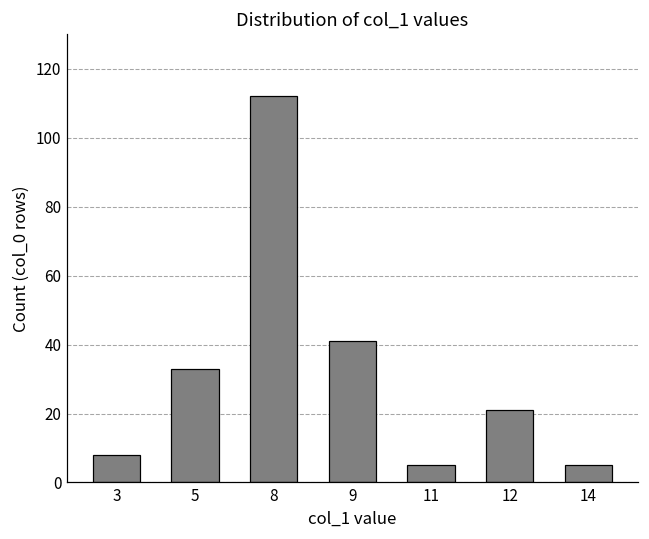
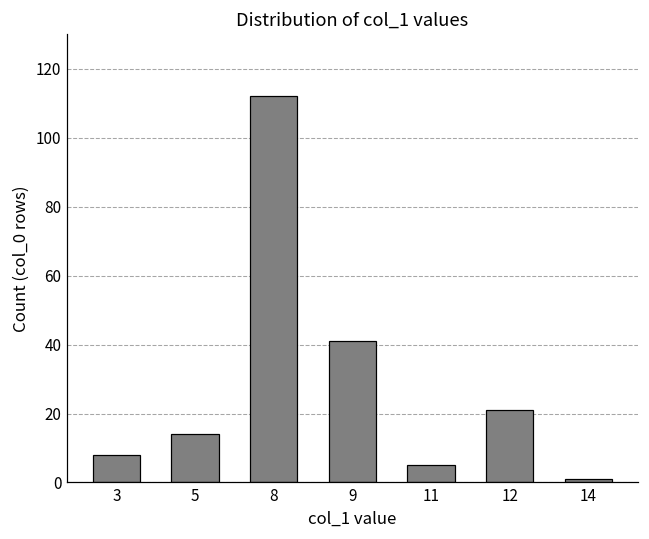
  {
    "3": 8,
-   "5": 33,
+   "5": 14,
    "8": 112,
    "9": 41,
    "11": 5,
    "12": 21,
-   "14": 5
+   "14": 1
  }
